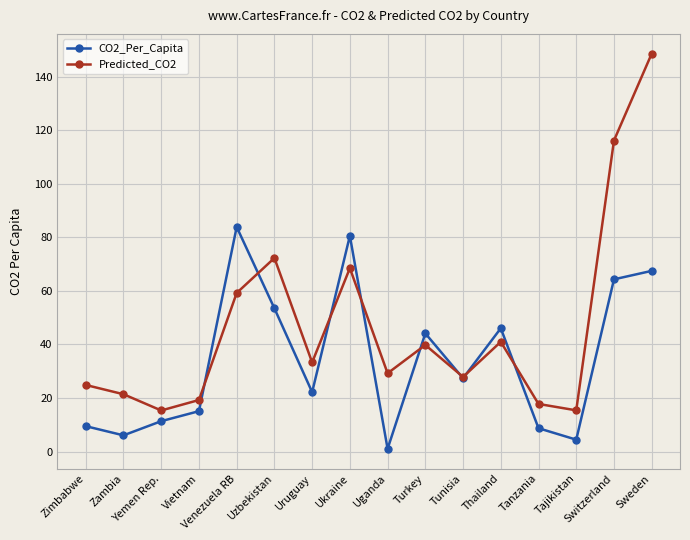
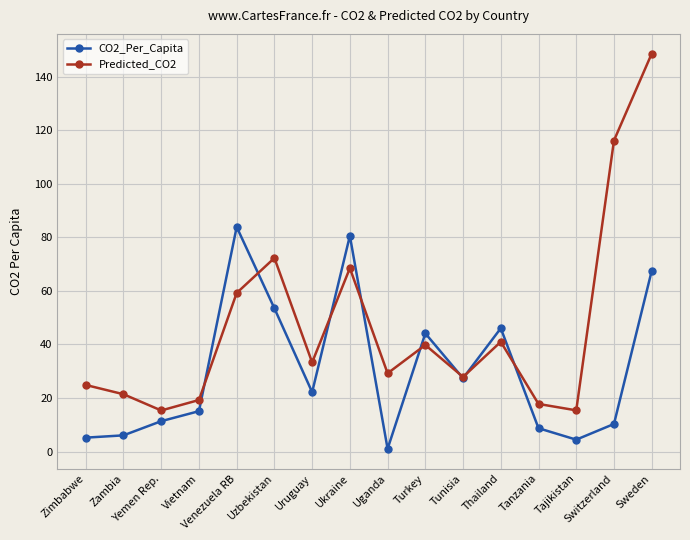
  {
    "CO2_Per_Capita": {
-     "Zimbabwe": 9,
+     "Zimbabwe": 5,
      "Zambia": 6,
      "Yemen Rep.": 11,
      "Vietnam": 15,
      "Venezuela RB": 84,
      "Uzbekistan": 53,
      "Uruguay": 22,
      "Ukraine": 81,
      "Uganda": 1,
      "Turkey": 44,
      "Thailand": 46,
      "Tanzania": 9,
      "Tajikistan": 4,
-     "Switzerland": 64,
+     "Switzerland": 10,
      "Sweden": 67
    },
    "Predicted_CO2": {
      "Zimbabwe": 25,
      "Zambia": 21,
      "Yemen Rep.": 15,
      "Vietnam": 19,
      "Venezuela RB": 59,
      "Uzbekistan": 72,
      "Uruguay": 33,
      "Ukraine": 69,
      "Uganda": 29,
      "Turkey": 40,
      "Thailand": 41,
      "Tanzania": 18,
      "Tajikistan": 15,
      "Switzerland": 116,
      "Sweden": 149
    }
  }
